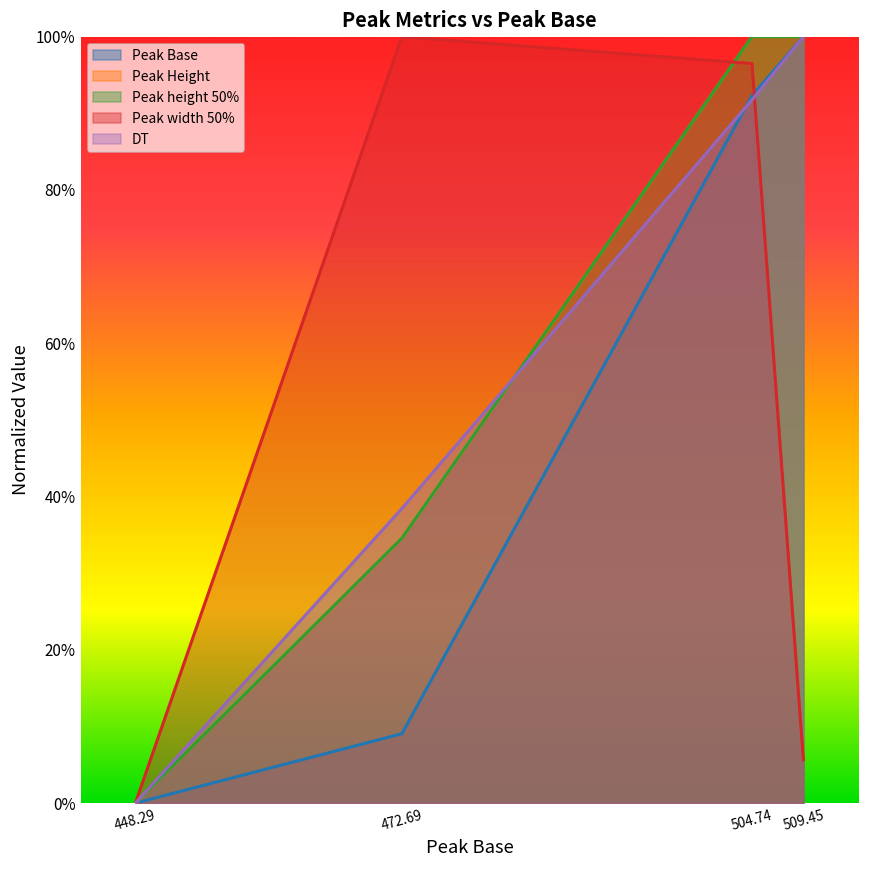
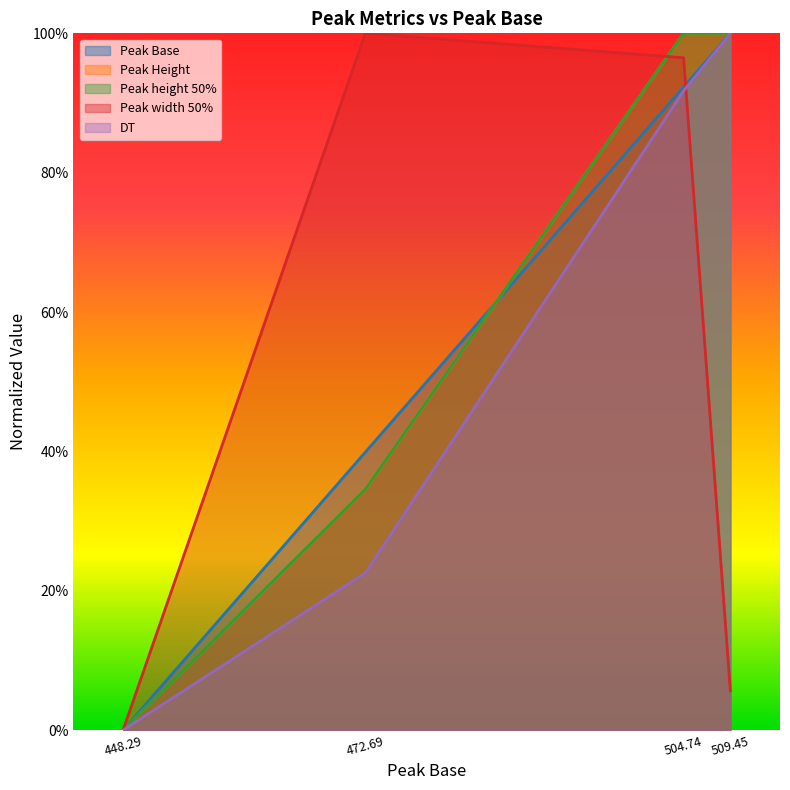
  {
    "Peak Base": {
-     "472.69": "9%",
+     "472.69": "40%",
      "504.74": "92%"
    },
    "Peak height 50%": {
      "472.69": "35%",
      "504.74": "100%"
    },
    "Peak width 50%": {
      "472.69": "100%",
      "504.74": "96%",
      "509.45": "6%"
    },
    "DT": {
-     "472.69": "38%",
+     "472.69": "23%",
      "504.74": "92%"
    }
  }
